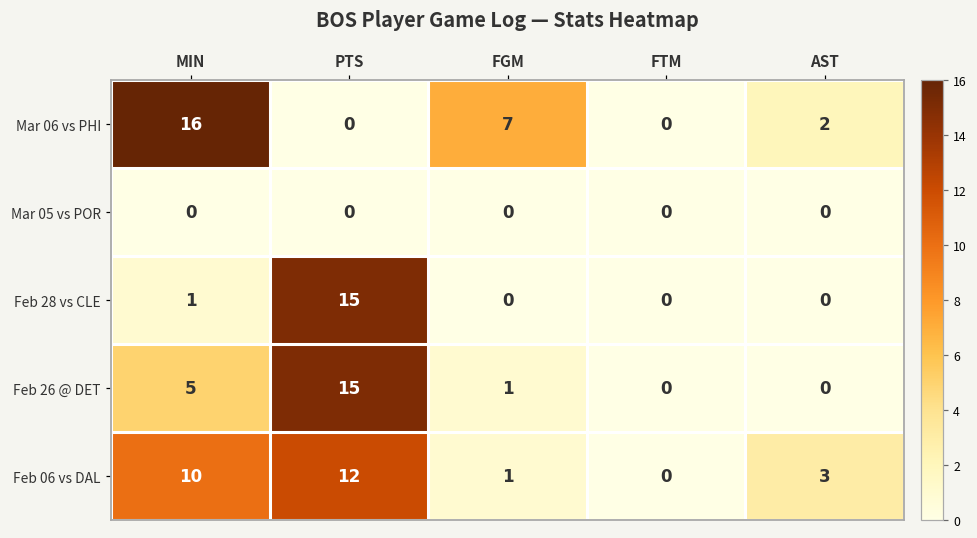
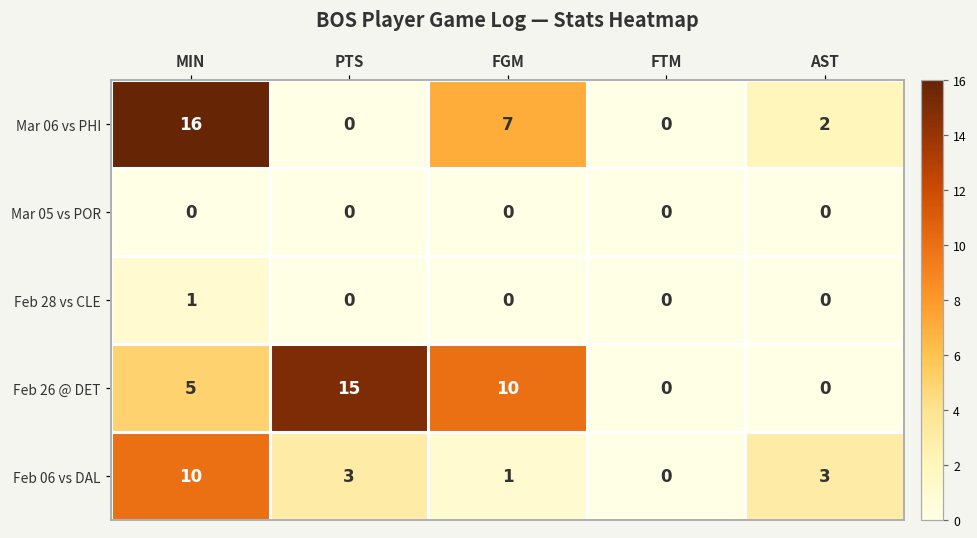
  {
    "Mar 06 vs PHI": {
      "MIN": 16,
      "PTS": 0,
      "FGM": 7,
      "FTM": 0,
      "AST": 2
    },
    "Mar 05 vs POR": {
      "MIN": 0,
      "PTS": 0,
      "FGM": 0,
      "FTM": 0,
      "AST": 0
    },
    "Feb 28 vs CLE": {
      "MIN": 1,
-     "PTS": 15,
+     "PTS": 0,
      "FGM": 0,
      "FTM": 0,
      "AST": 0
    },
    "Feb 26 @ DET": {
      "MIN": 5,
      "PTS": 15,
-     "FGM": 1,
+     "FGM": 10,
      "FTM": 0,
      "AST": 0
    },
    "Feb 06 vs DAL": {
      "MIN": 10,
-     "PTS": 12,
+     "PTS": 3,
      "FGM": 1,
      "FTM": 0,
      "AST": 3
    }
  }
